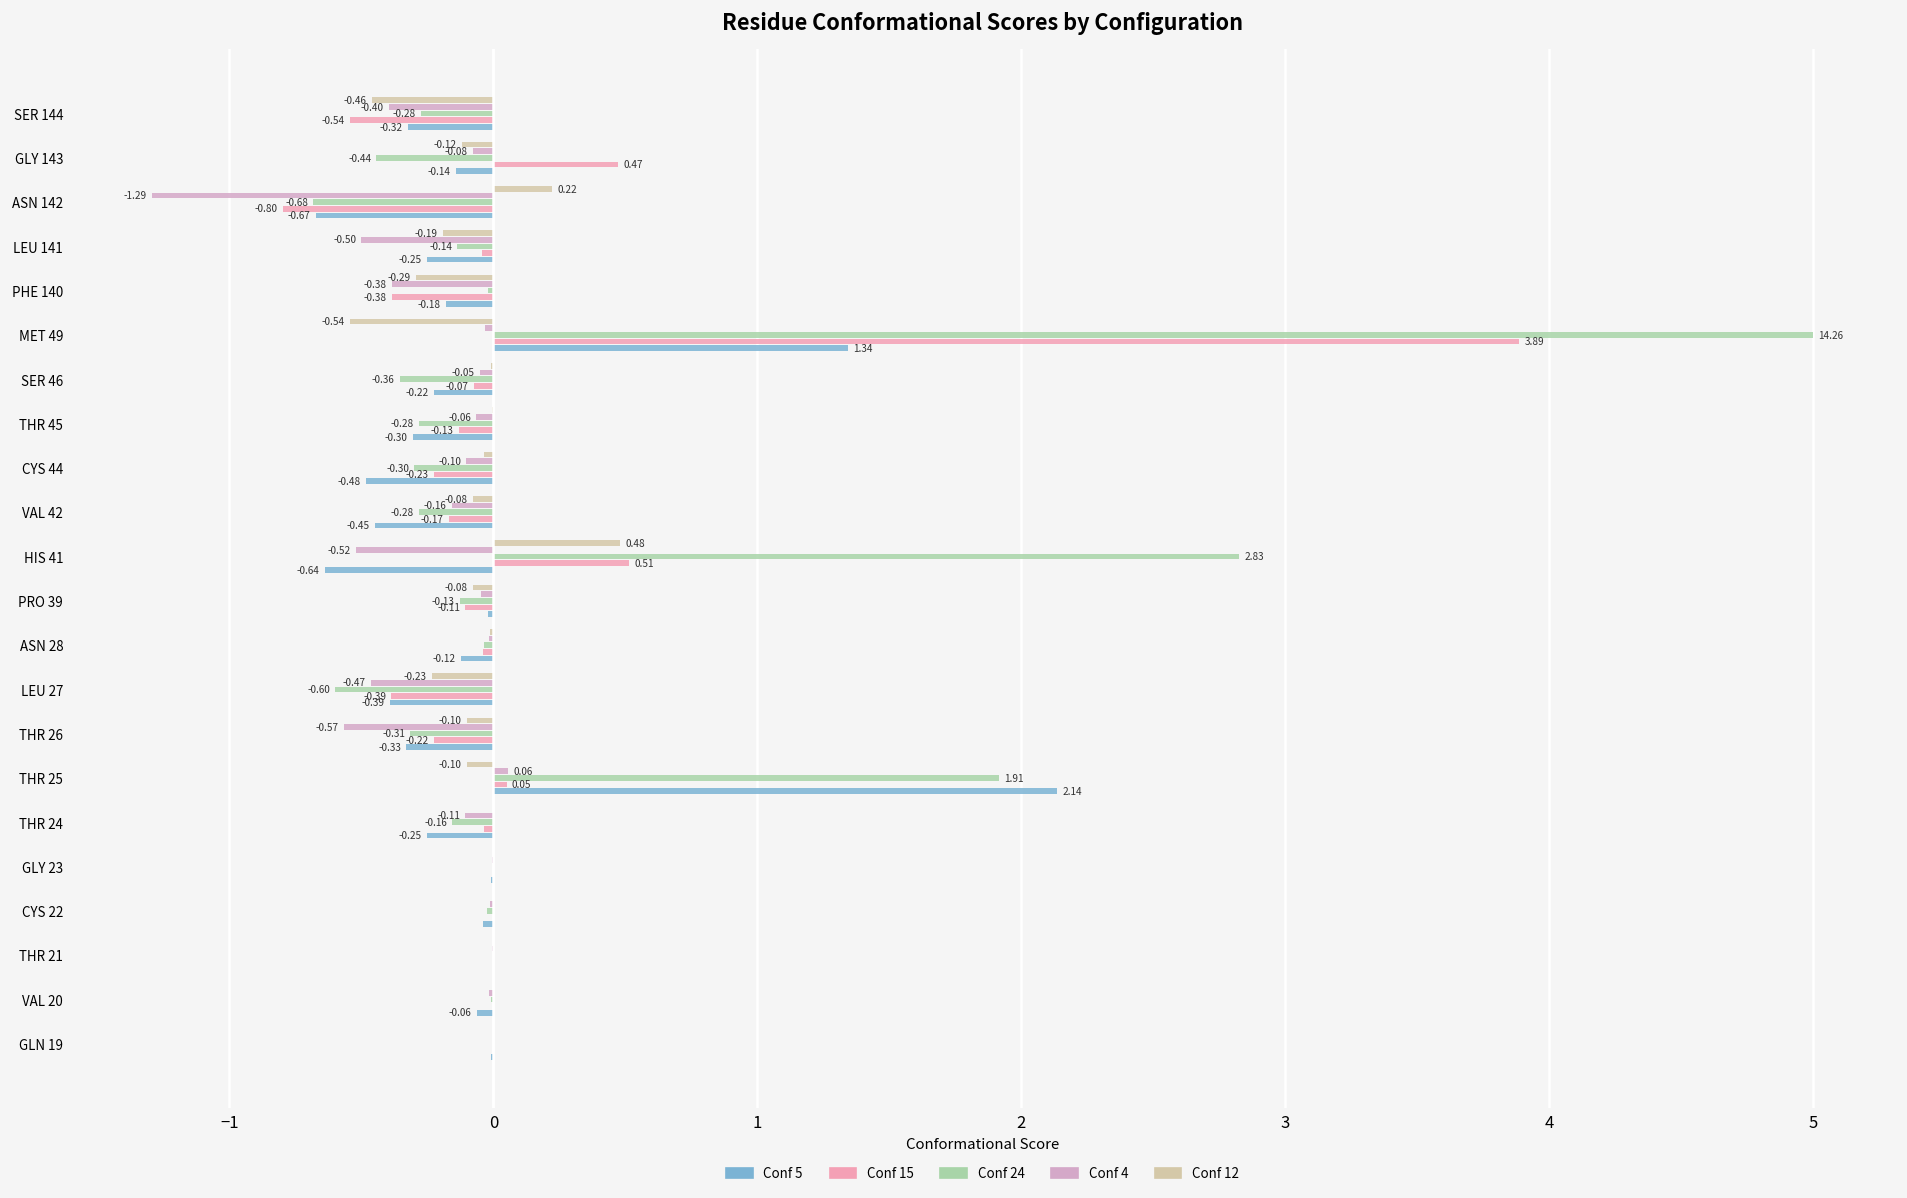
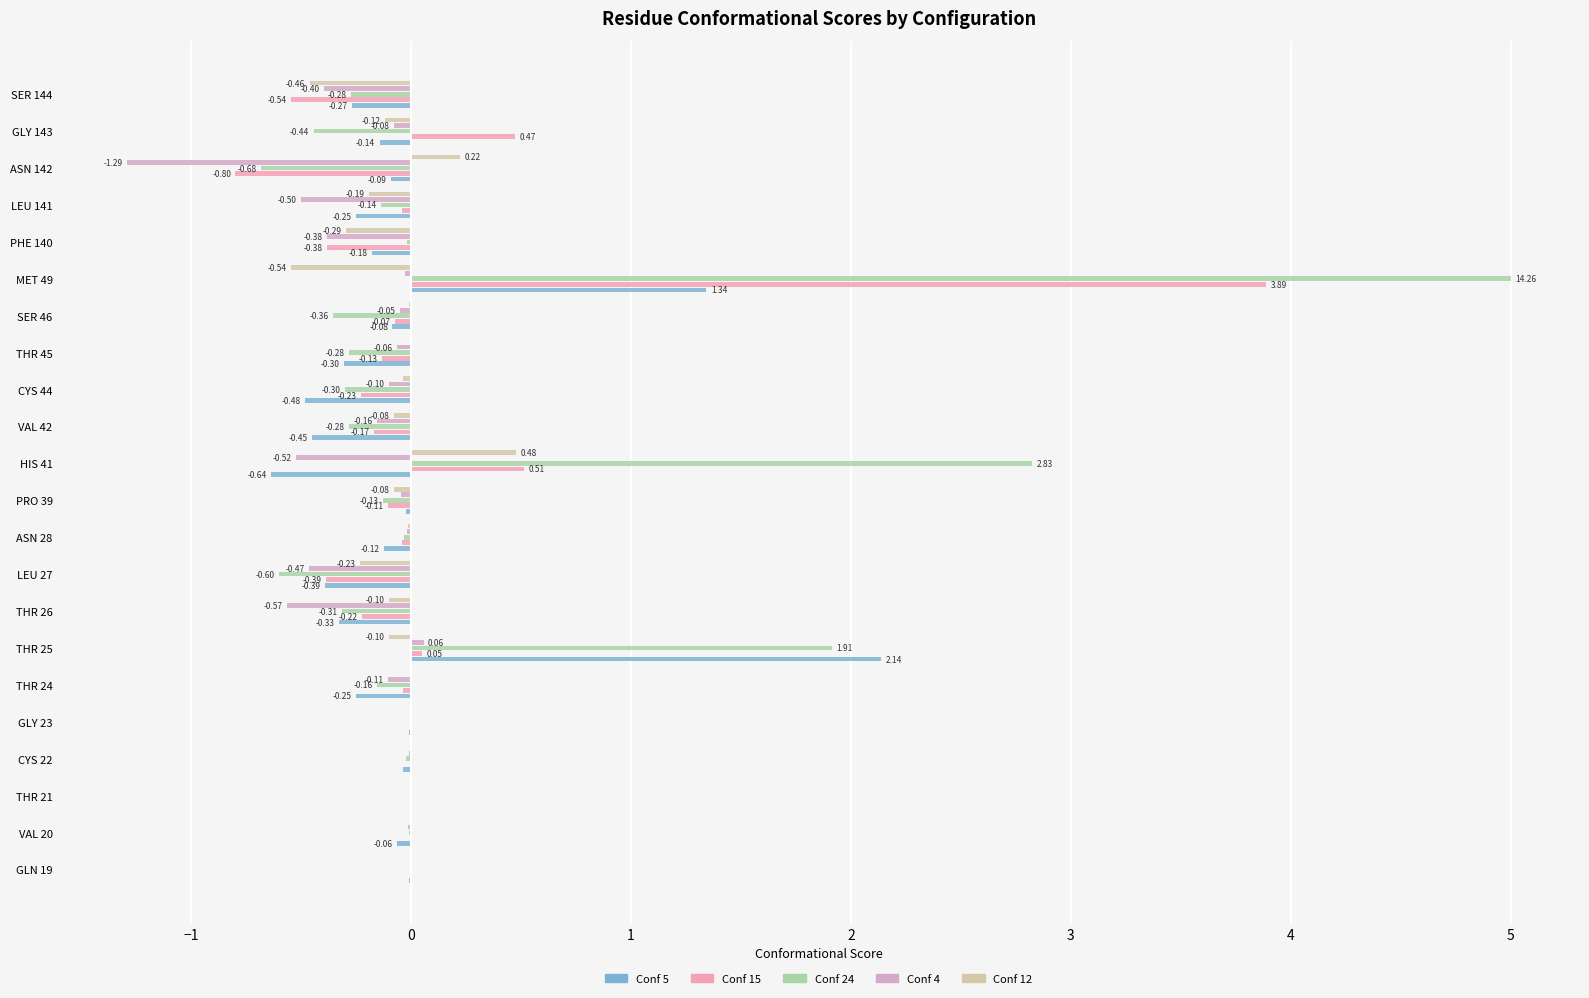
  {
    "Conf 5": {
-     "SER 144": -0.32,
+     "SER 144": -0.27,
      "GLY 143": -0.14,
-     "ASN 142": -0.67,
+     "ASN 142": -0.09,
      "LEU 141": -0.25,
      "PHE 140": -0.18,
      "MET 49": 1.34,
-     "SER 46": -0.22,
+     "SER 46": -0.08,
      "THR 45": -0.30,
      "CYS 44": -0.48,
      "VAL 42": -0.45,
      "HIS 41": -0.64,
      "ASN 28": -0.12,
      "THR 26": -0.33,
      "THR 25": 2.14,
      "THR 24": -0.25,
      "VAL 20": -0.06
    }
  }
